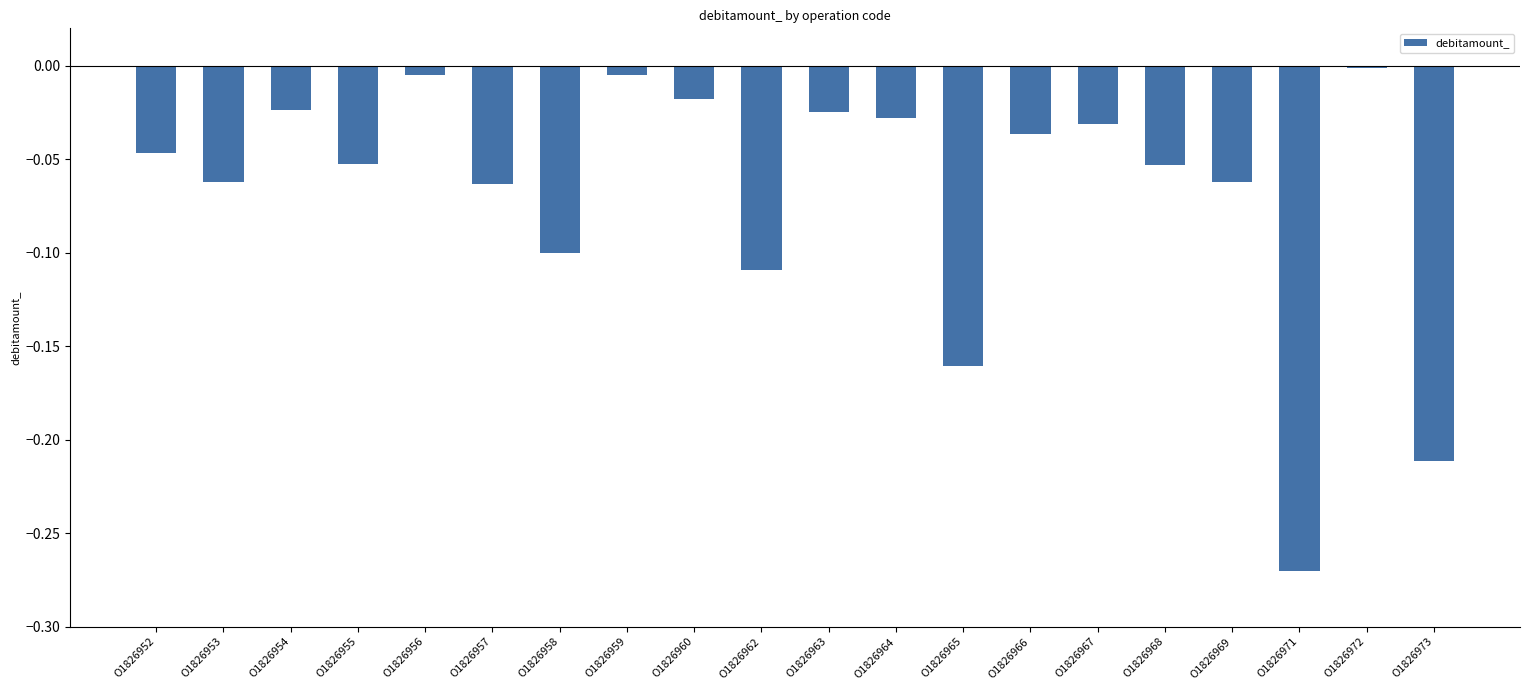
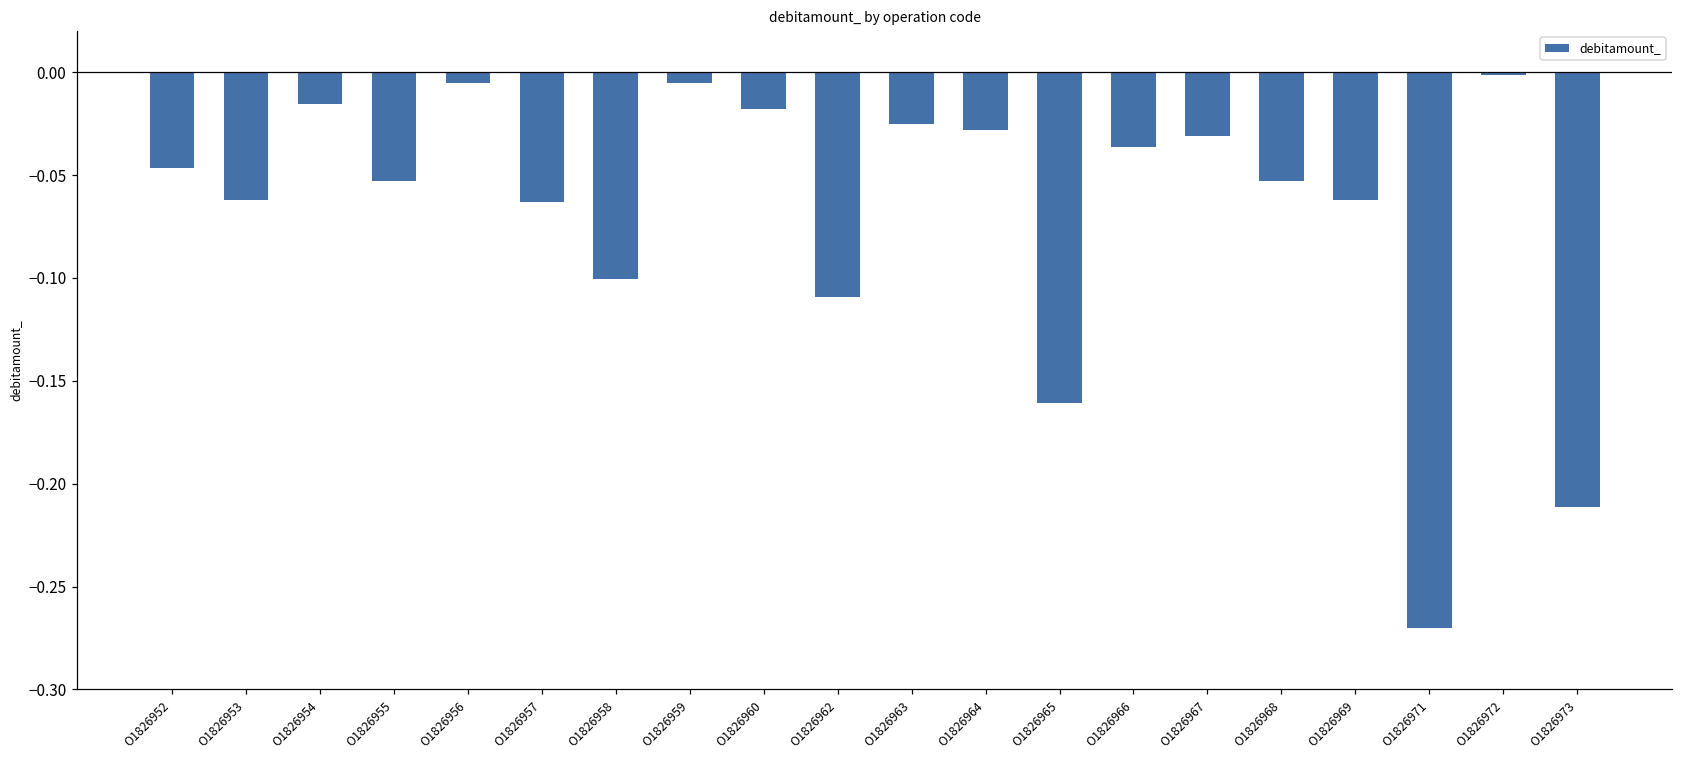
  {
    "O1826952": -0.047,
    "O1826953": -0.062,
-   "O1826954": -0.024,
+   "O1826954": -0.015,
    "O1826955": -0.053,
    "O1826956": -0.005,
    "O1826957": -0.063,
    "O1826958": -0.100,
    "O1826959": -0.005,
    "O1826960": -0.018,
    "O1826962": -0.109,
    "O1826963": -0.025,
    "O1826964": -0.028,
    "O1826965": -0.161,
    "O1826966": -0.036,
    "O1826967": -0.031,
    "O1826968": -0.053,
    "O1826969": -0.062,
    "O1826971": -0.270,
    "O1826972": -0.001,
    "O1826973": -0.211
  }
